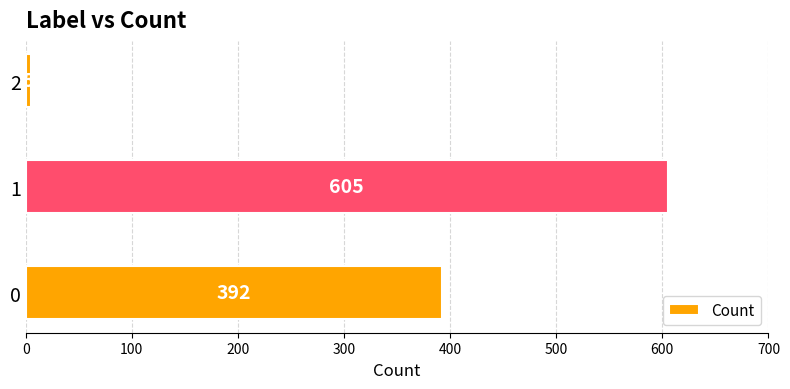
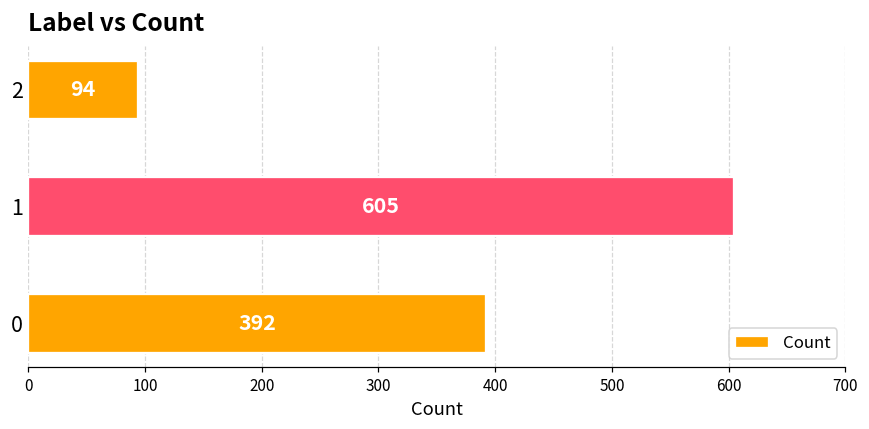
  {
-   "2": 5
+   "2": 94
  }
